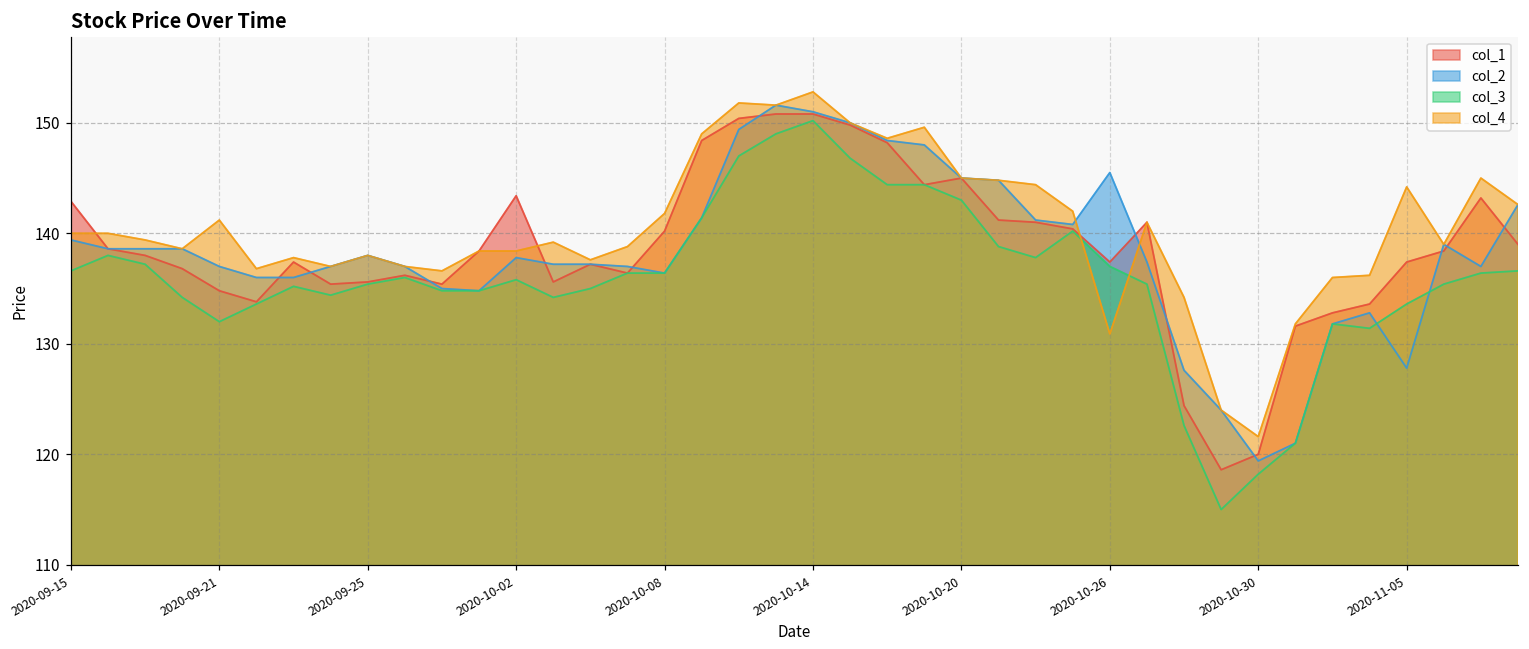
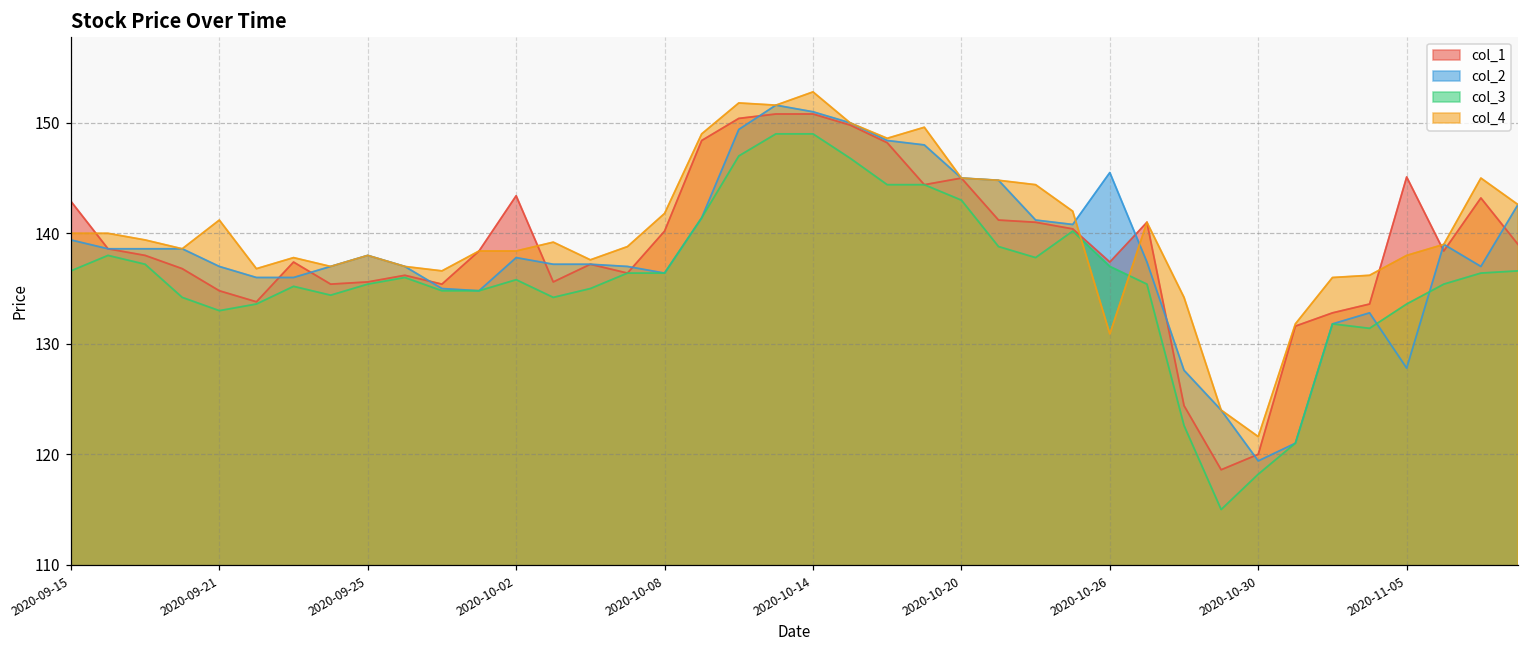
  {
    "col_1": {
      "2020-09-15": 142.9,
      "2020-09-21": 134.8,
      "2020-10-02": 143.4,
      "2020-10-08": 140.2,
      "2020-10-26": 137.4,
      "2020-10-30": 120.0,
-     "2020-11-05": 137.4
+     "2020-11-05": 145.1
    },
    "col_2": {
      "2020-09-15": 139.4,
      "2020-09-21": 137.0,
      "2020-10-02": 137.8,
      "2020-10-26": 145.5,
      "2020-10-30": 119.4,
      "2020-11-05": 127.8
    },
    "col_3": {
      "2020-09-15": 136.6,
-     "2020-09-21": 132,
+     "2020-09-21": 133,
      "2020-10-02": 135.8,
-     "2020-10-14": 150.2,
+     "2020-10-14": 149.0,
      "2020-10-20": 143.0,
      "2020-10-26": 137.0,
      "2020-10-30": 118.2,
      "2020-11-05": 133.6
    },
    "col_4": {
      "2020-09-15": 140.0,
      "2020-09-21": 141.2,
      "2020-10-02": 138.4,
      "2020-10-08": 141.8,
      "2020-10-14": 152.8,
      "2020-10-26": 130.9,
      "2020-10-30": 121.6,
-     "2020-11-05": 144.2
+     "2020-11-05": 138.0
    }
  }
